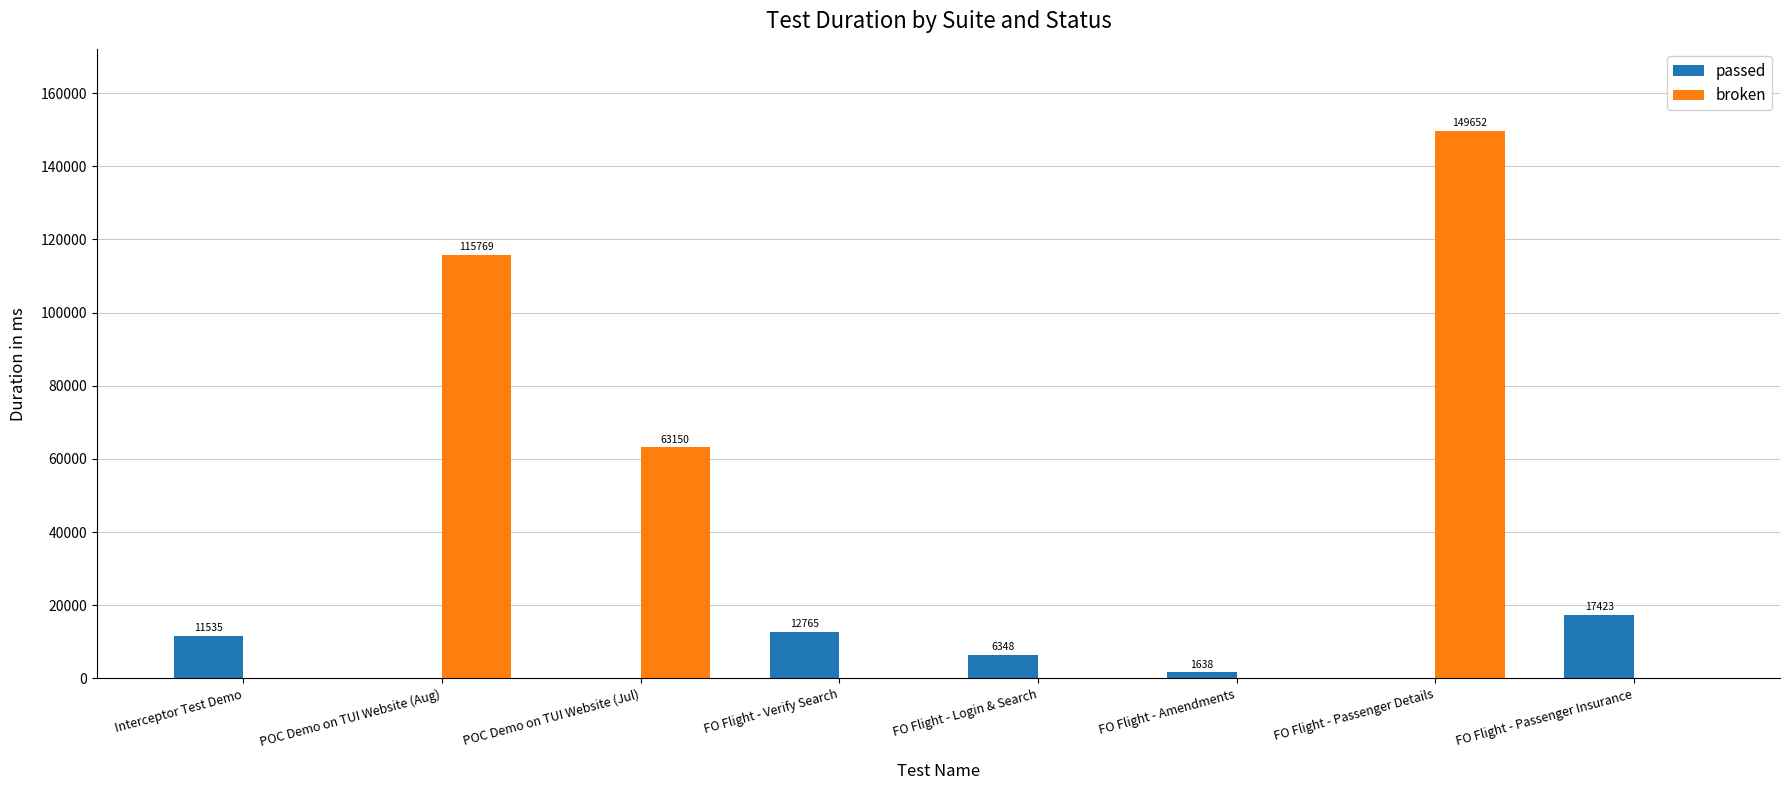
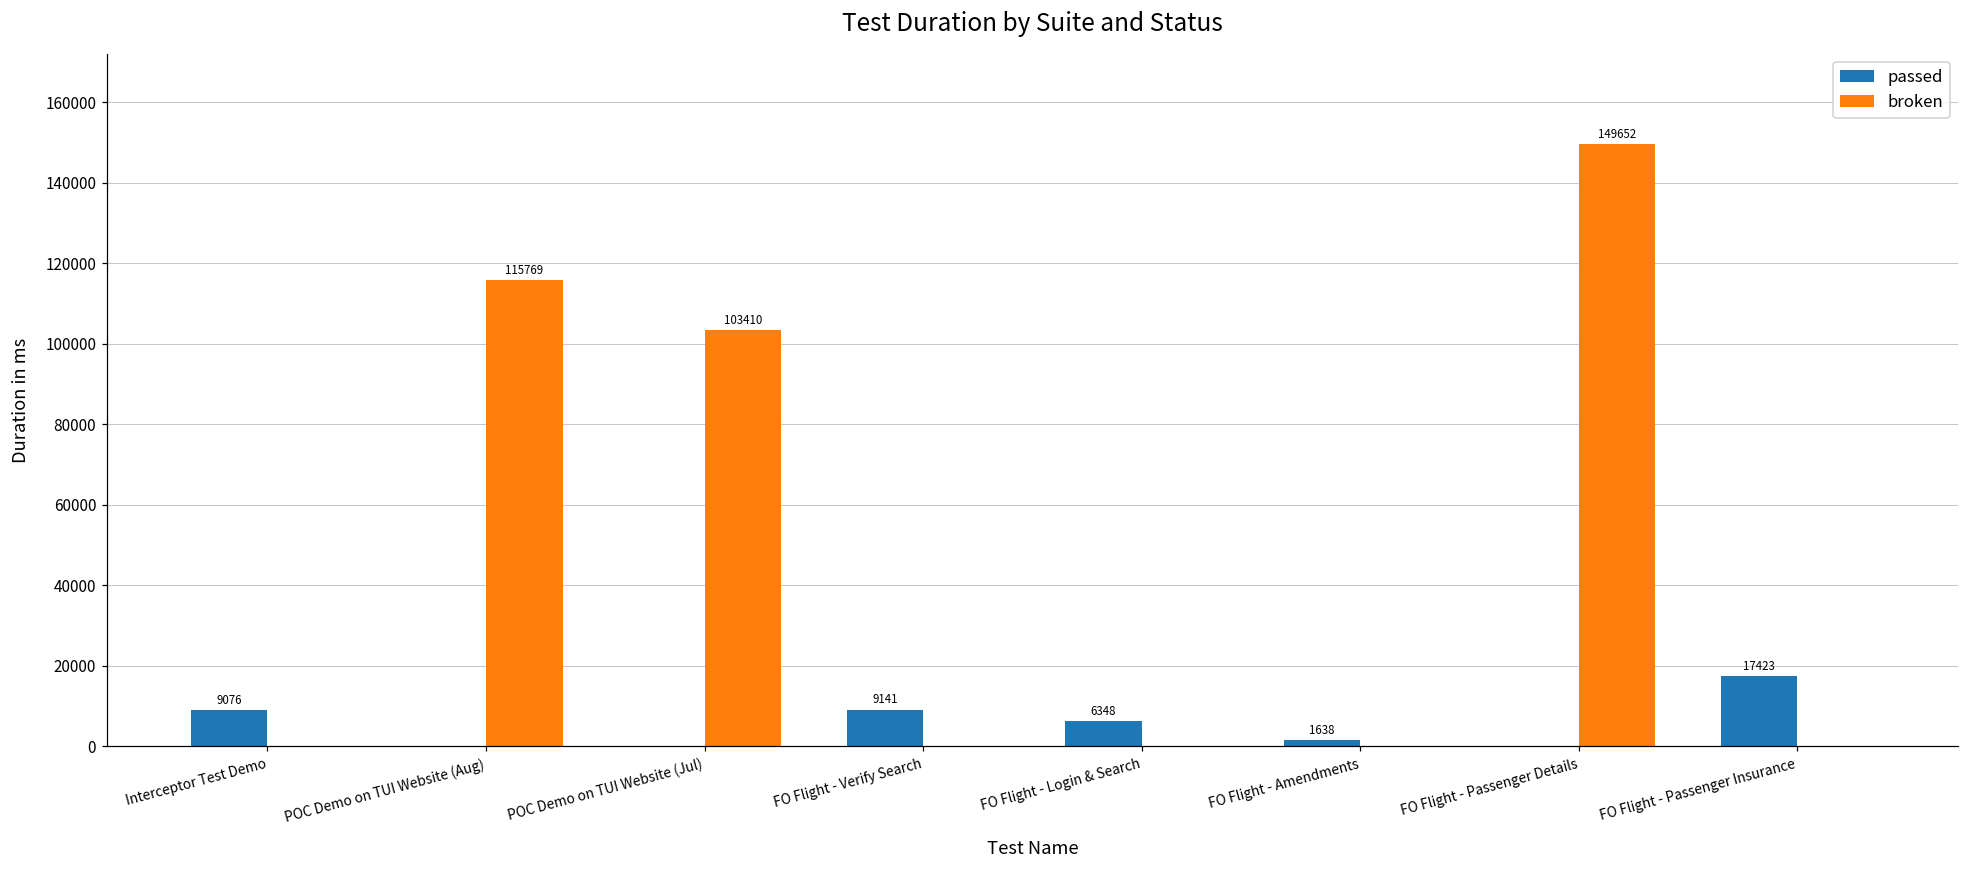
  {
    "passed": {
-     "Interceptor Test Demo": 11535,
-     "FO Flight - Verify Search": 12765,
+     "Interceptor Test Demo": 9076,
+     "FO Flight - Verify Search": 9141,
      "FO Flight - Login & Search": 6348,
      "FO Flight - Amendments": 1638,
      "FO Flight - Passenger Insurance": 17423
    },
    "broken": {
      "POC Demo on TUI Website (Aug)": 115769,
-     "POC Demo on TUI Website (Jul)": 63150,
+     "POC Demo on TUI Website (Jul)": 103410,
      "FO Flight - Passenger Details": 149652
    }
  }
